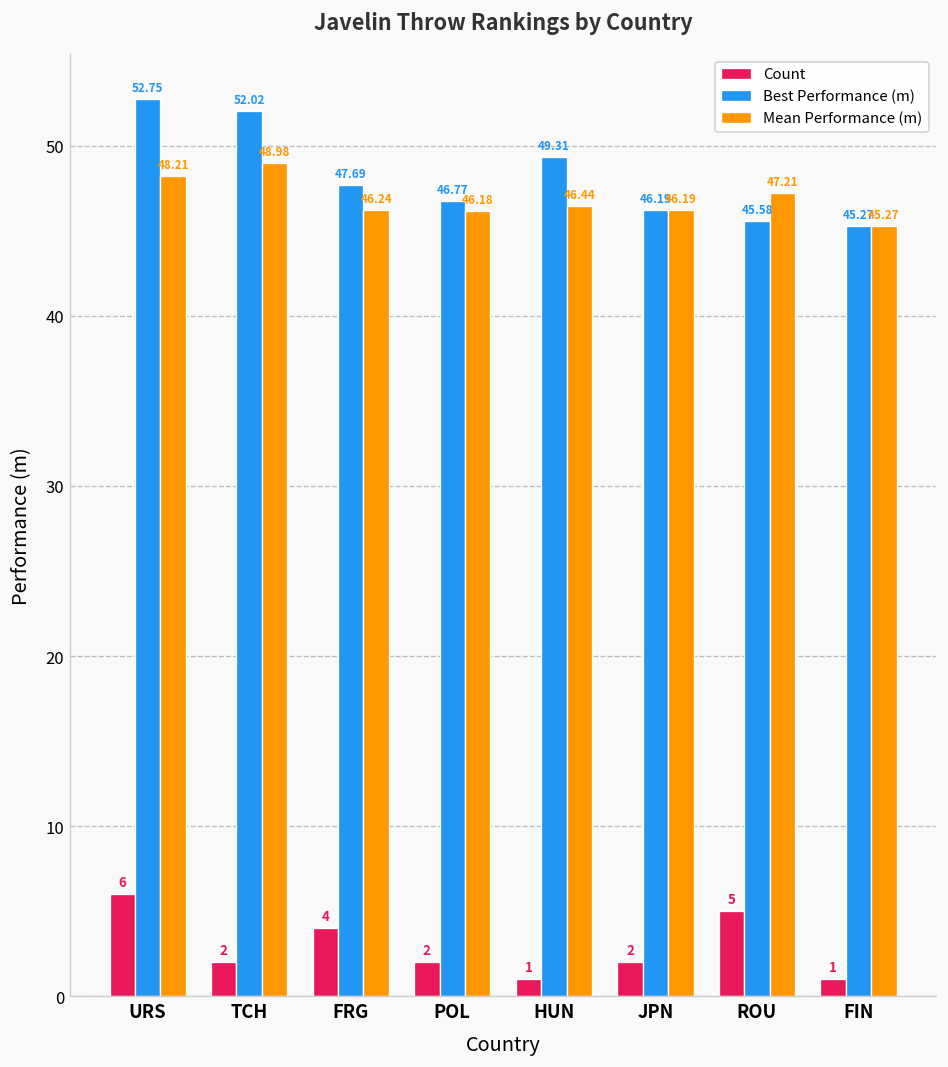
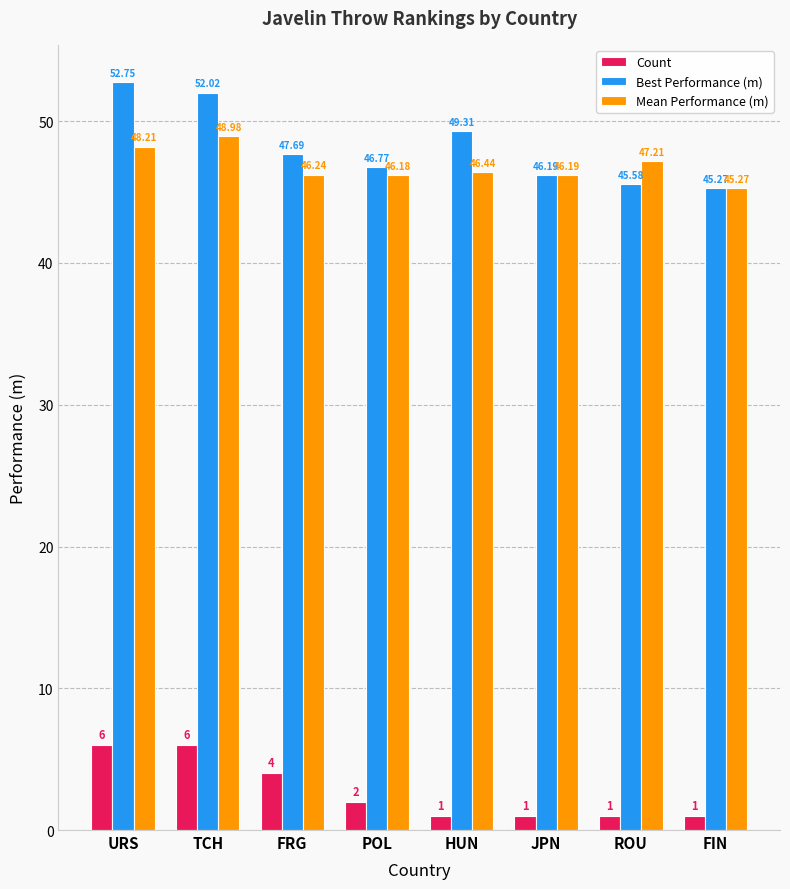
  {
    "Count": {
      "URS": 6,
-     "TCH": 2,
+     "TCH": 6,
      "FRG": 4,
      "POL": 2,
      "HUN": 1,
-     "JPN": 2,
-     "ROU": 5,
+     "JPN": 1,
+     "ROU": 1,
      "FIN": 1
    },
    "Best Performance (m)": {
      "URS": 52.75,
      "TCH": 52.02,
      "FRG": 47.69,
      "POL": 46.77,
      "HUN": 49.31,
      "ROU": 45.58
    },
    "Mean Performance (m)": {
      "URS": 48.21,
      "TCH": 48.98,
      "FRG": 46.24,
      "POL": 46.18,
      "HUN": 46.44,
      "ROU": 47.21
    }
  }
